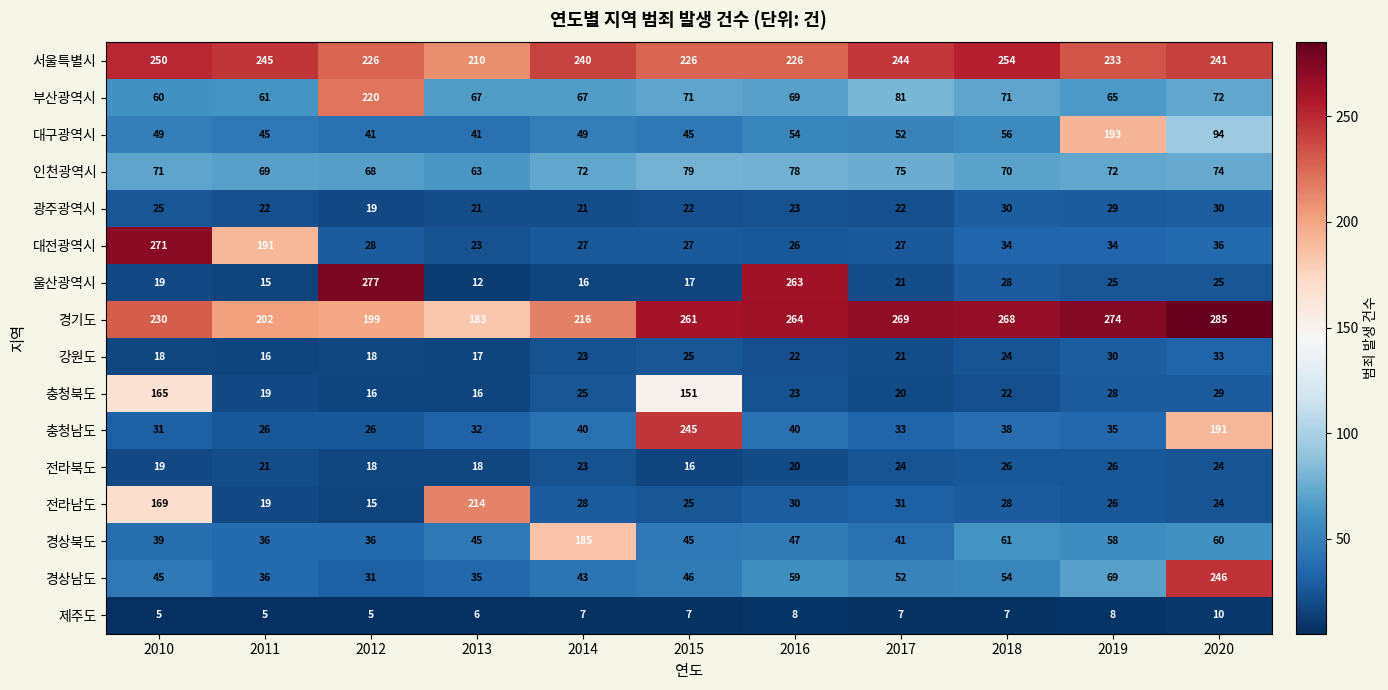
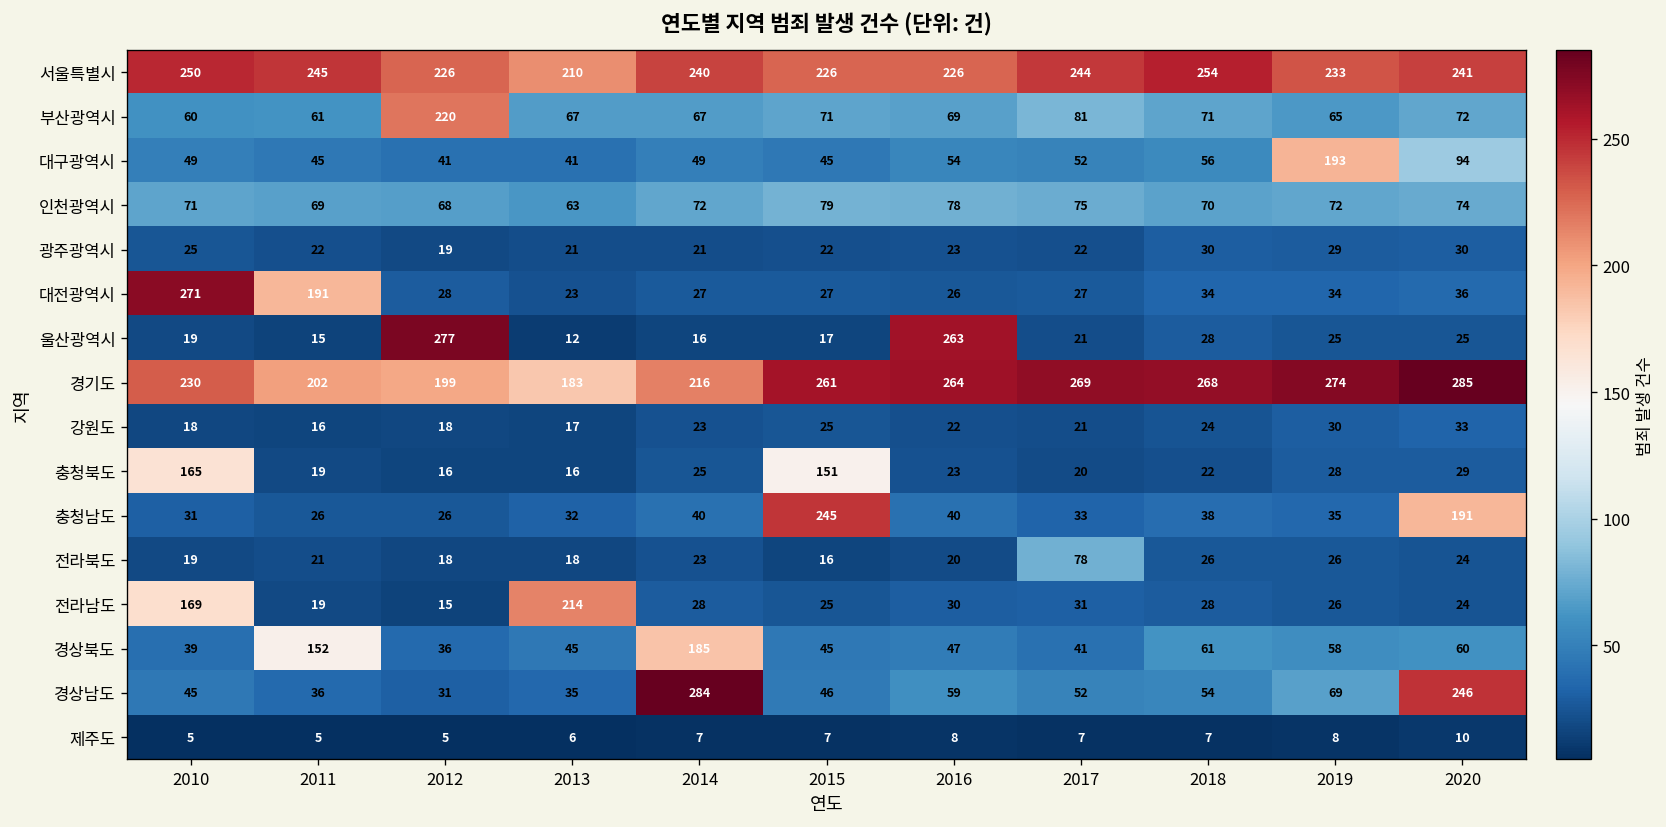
  {
    "서울특별시": {
      "2010": 250,
      "2011": 245,
      "2012": 226,
      "2013": 210,
      "2014": 240,
      "2015": 226,
      "2016": 226,
      "2017": 244,
      "2018": 254,
      "2019": 233,
      "2020": 241
    },
    "부산광역시": {
      "2010": 60,
      "2011": 61,
      "2012": 220,
      "2013": 67,
      "2014": 67,
      "2015": 71,
      "2016": 69,
      "2017": 81,
      "2018": 71,
      "2019": 65,
      "2020": 72
    },
    "대구광역시": {
      "2010": 49,
      "2011": 45,
      "2012": 41,
      "2013": 41,
      "2014": 49,
      "2015": 45,
      "2016": 54,
      "2017": 52,
      "2018": 56,
      "2019": 193,
      "2020": 94
    },
    "인천광역시": {
      "2010": 71,
      "2011": 69,
      "2012": 68,
      "2013": 63,
      "2014": 72,
      "2015": 79,
      "2016": 78,
      "2017": 75,
      "2018": 70,
      "2019": 72,
      "2020": 74
    },
    "광주광역시": {
      "2010": 25,
      "2011": 22,
      "2012": 19,
      "2013": 21,
      "2014": 21,
      "2015": 22,
      "2016": 23,
      "2017": 22,
      "2018": 30,
      "2019": 29,
      "2020": 30
    },
    "대전광역시": {
      "2010": 271,
      "2011": 191,
      "2012": 28,
      "2013": 23,
      "2014": 27,
      "2015": 27,
      "2016": 26,
      "2017": 27,
      "2018": 34,
      "2019": 34,
      "2020": 36
    },
    "울산광역시": {
      "2010": 19,
      "2011": 15,
      "2012": 277,
      "2013": 12,
      "2014": 16,
      "2015": 17,
      "2016": 263,
      "2017": 21,
      "2018": 28,
      "2019": 25,
      "2020": 25
    },
    "경기도": {
      "2010": 230,
      "2011": 202,
      "2012": 199,
      "2013": 183,
      "2014": 216,
      "2015": 261,
      "2016": 264,
      "2017": 269,
      "2018": 268,
      "2019": 274,
      "2020": 285
    },
    "강원도": {
      "2010": 18,
      "2011": 16,
      "2012": 18,
      "2013": 17,
      "2014": 23,
      "2015": 25,
      "2016": 22,
      "2017": 21,
      "2018": 24,
      "2019": 30,
      "2020": 33
    },
    "충청북도": {
      "2010": 165,
      "2011": 19,
      "2012": 16,
      "2013": 16,
      "2014": 25,
      "2015": 151,
      "2016": 23,
      "2017": 20,
      "2018": 22,
      "2019": 28,
      "2020": 29
    },
    "충청남도": {
      "2010": 31,
      "2011": 26,
      "2012": 26,
      "2013": 32,
      "2014": 40,
      "2015": 245,
      "2016": 40,
      "2017": 33,
      "2018": 38,
      "2019": 35,
      "2020": 191
    },
    "전라북도": {
      "2010": 19,
      "2011": 21,
      "2012": 18,
      "2013": 18,
      "2014": 23,
      "2015": 16,
      "2016": 20,
-     "2017": 24,
+     "2017": 78,
      "2018": 26,
      "2019": 26,
      "2020": 24
    },
    "전라남도": {
      "2010": 169,
      "2011": 19,
      "2012": 15,
      "2013": 214,
      "2014": 28,
      "2015": 25,
      "2016": 30,
      "2017": 31,
      "2018": 28,
      "2019": 26,
      "2020": 24
    },
    "경상북도": {
      "2010": 39,
-     "2011": 36,
+     "2011": 152,
      "2012": 36,
      "2013": 45,
      "2014": 185,
      "2015": 45,
      "2016": 47,
      "2017": 41,
      "2018": 61,
      "2019": 58,
      "2020": 60
    },
    "경상남도": {
      "2010": 45,
      "2011": 36,
      "2012": 31,
      "2013": 35,
-     "2014": 43,
+     "2014": 284,
      "2015": 46,
      "2016": 59,
      "2017": 52,
      "2018": 54,
      "2019": 69,
      "2020": 246
    },
    "제주도": {
      "2010": 5,
      "2011": 5,
      "2012": 5,
      "2013": 6,
      "2014": 7,
      "2015": 7,
      "2016": 8,
      "2017": 7,
      "2018": 7,
      "2019": 8,
      "2020": 10
    }
  }
